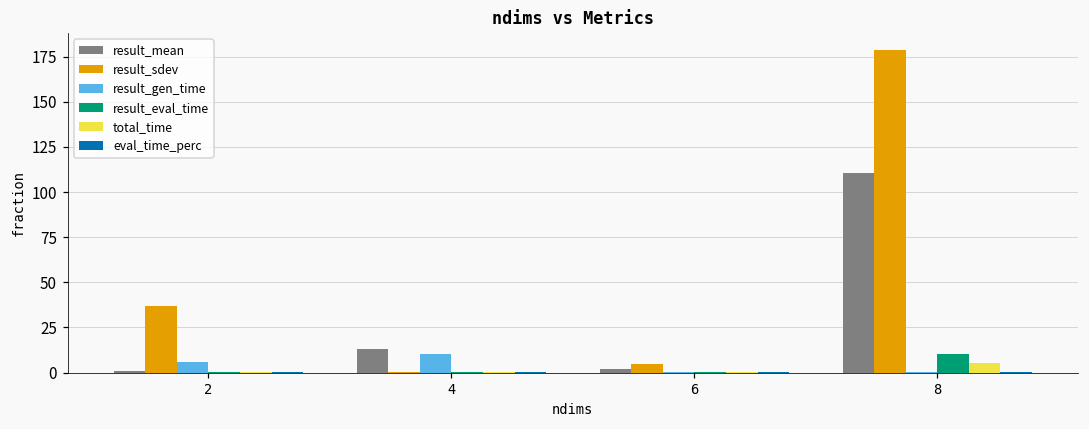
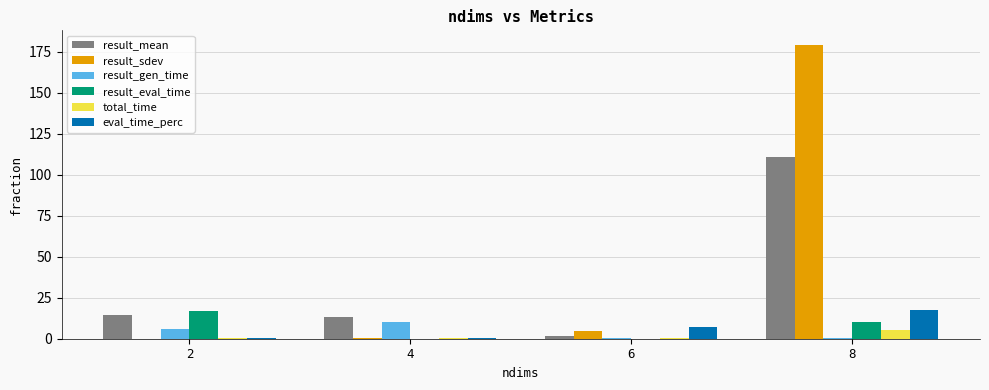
  {
    "result_mean": {
-     "2": 1,
+     "2": 15,
      "4": 13,
      "6": 2,
      "8": 111
    },
    "result_sdev": {
-     "2": 37,
+     "2": 0,
      "6": 5,
      "8": 179
    },
    "result_gen_time": {
      "2": 6,
      "4": 10
    },
    "result_eval_time": {
-     "2": 0,
+     "2": 17,
      "8": 10
    },
    "total_time": {
      "8": 5
    },
    "eval_time_perc": {
-     "6": 0,
-     "8": 0
+     "6": 7,
+     "8": 17
    }
  }
